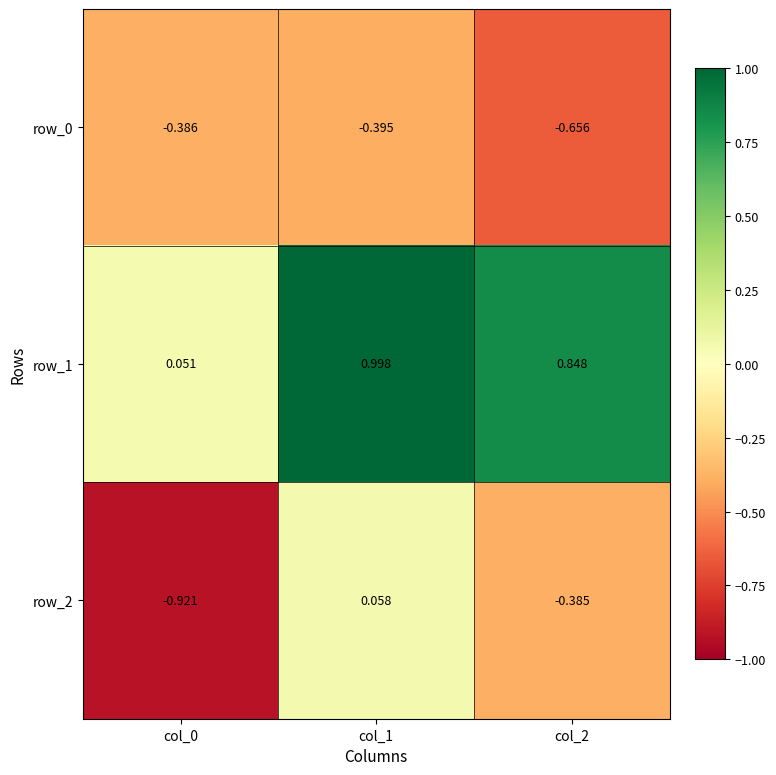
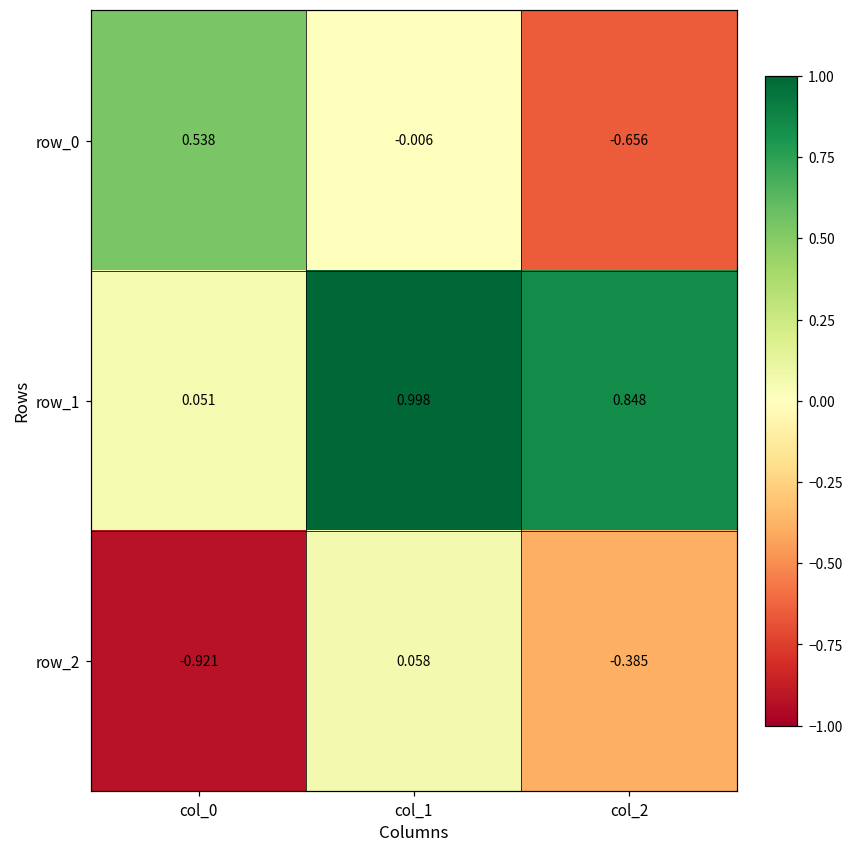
  {
    "row_0": {
-     "col_0": -0.386,
-     "col_1": -0.395,
+     "col_0": 0.538,
+     "col_1": -0.006,
      "col_2": -0.656
    },
    "row_1": {
      "col_0": 0.051,
      "col_1": 0.998,
      "col_2": 0.848
    },
    "row_2": {
      "col_0": -0.921,
      "col_1": 0.058,
      "col_2": -0.385
    }
  }
